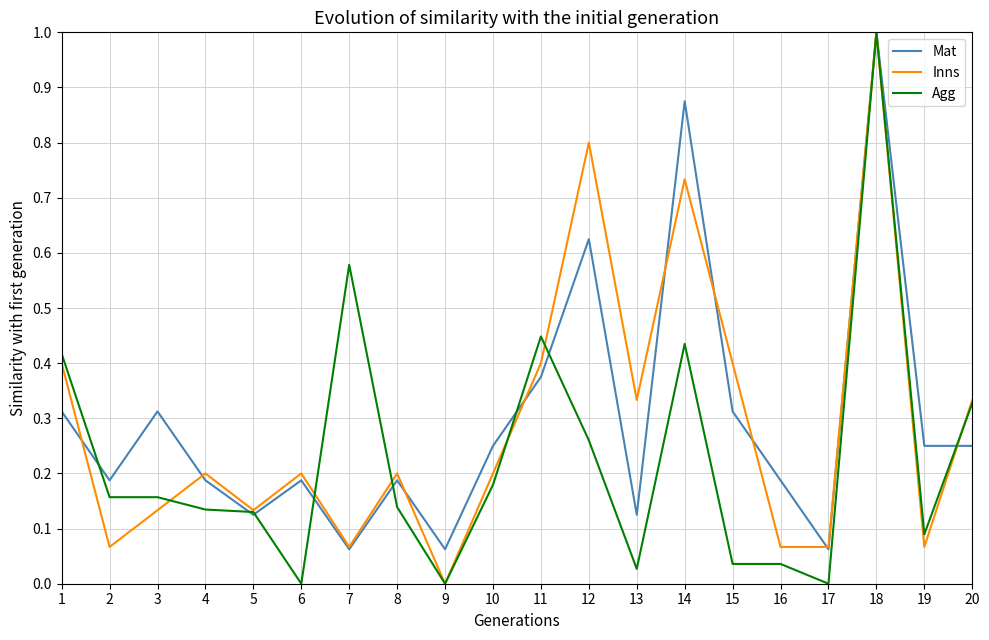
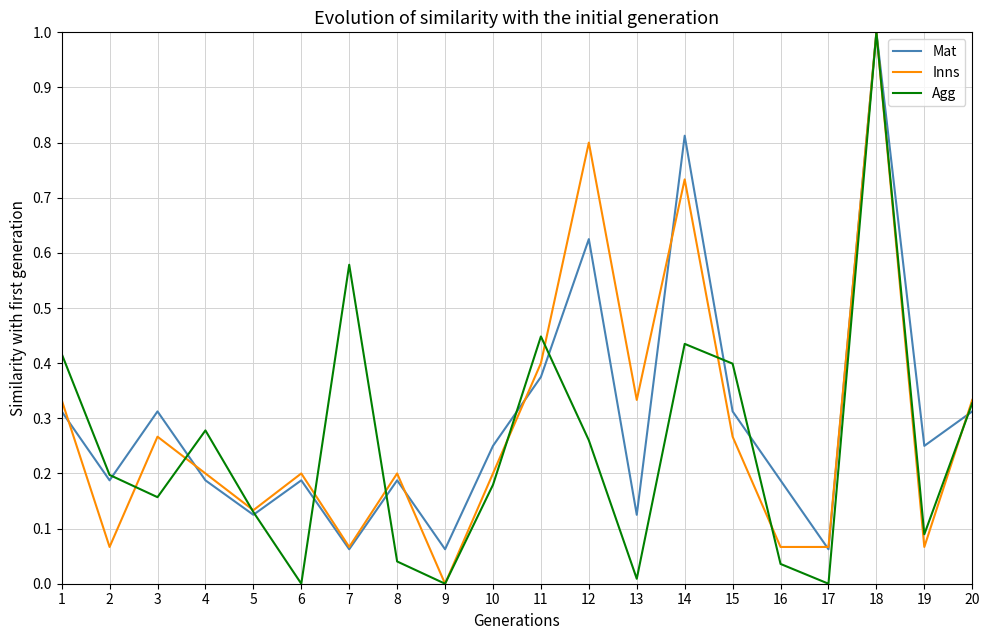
  {
    "Mat": {
      "1": 0.31,
      "2": 0.19,
      "3": 0.31,
      "4": 0.19,
      "5": 0.13,
      "6": 0.19,
      "8": 0.19,
      "9": 0.06,
      "10": 0.25,
      "11": 0.38,
      "12": 0.63,
      "13": 0.13,
-     "14": 0.88,
+     "14": 0.81,
      "15": 0.31,
      "16": 0.19,
      "19": 0.25,
-     "20": 0.25
+     "20": 0.31
    },
    "Inns": {
-     "1": 0.40,
+     "1": 0.33,
      "2": 0.07,
-     "3": 0.13,
+     "3": 0.27,
      "4": 0.20,
      "6": 0.20,
      "8": 0.20,
      "10": 0.20,
      "11": 0.40,
      "12": 0.80,
      "13": 0.33,
      "14": 0.73,
-     "15": 0.40,
+     "15": 0.27,
      "16": 0.07,
      "19": 0.07,
      "20": 0.33
    },
    "Agg": {
      "1": 0.42,
-     "2": 0.16,
+     "2": 0.20,
      "3": 0.16,
-     "4": 0.13,
+     "4": 0.28,
      "6": 0.00,
      "7": 0.58,
-     "8": 0.14,
+     "8": 0.04,
      "10": 0.18,
      "11": 0.45,
      "12": 0.26,
-     "13": 0.03,
+     "13": 0.01,
      "14": 0.43,
-     "15": 0.04,
+     "15": 0.40,
      "16": 0.04,
      "17": 0.00,
      "19": 0.09,
      "20": 0.33
    }
  }
